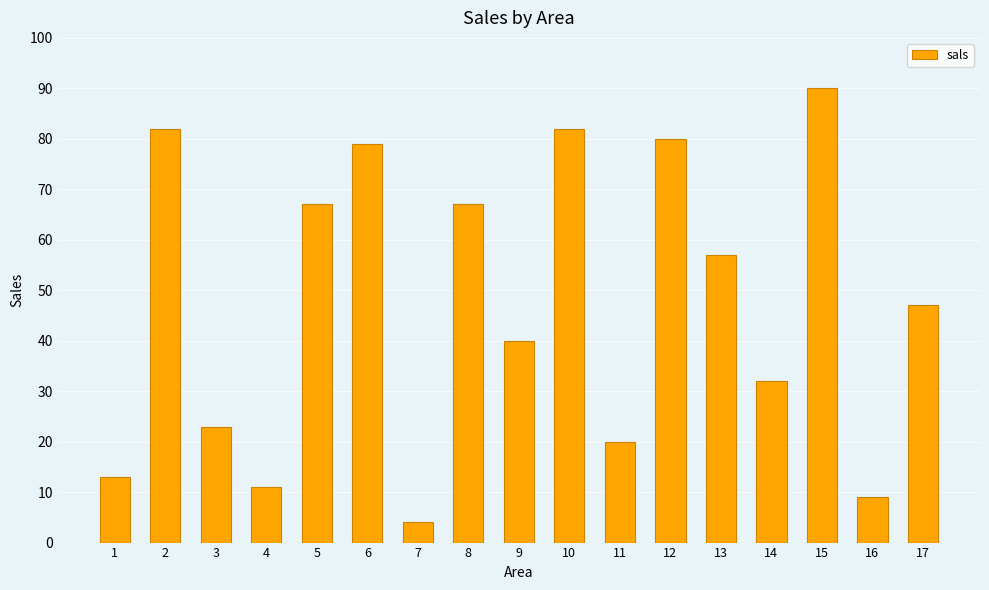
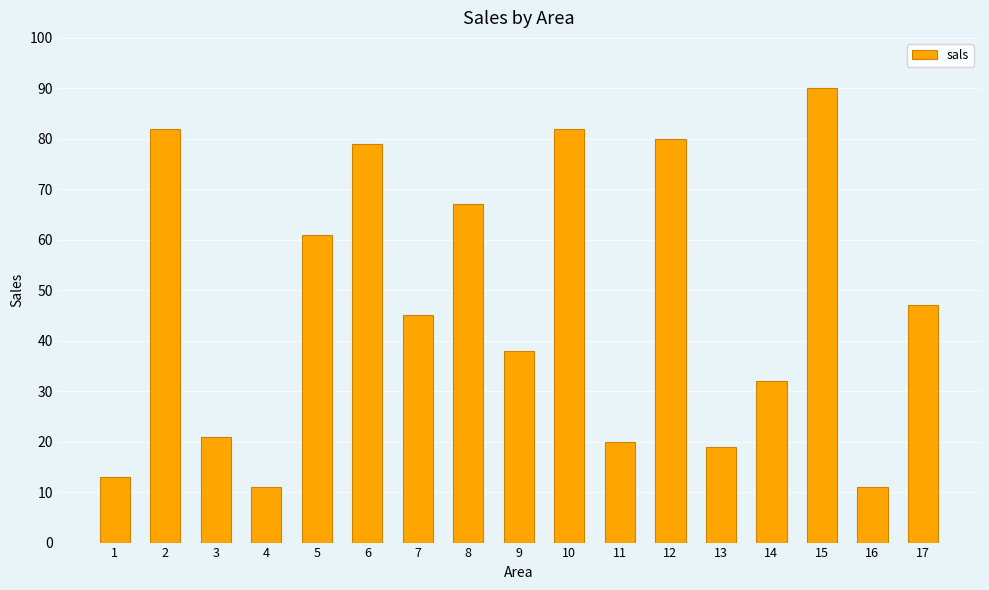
  {
    "1": 13,
    "2": 82,
-   "3": 23,
+   "3": 21,
    "4": 11,
-   "5": 67,
+   "5": 61,
    "6": 79,
-   "7": 4,
+   "7": 45,
    "8": 67,
-   "9": 40,
+   "9": 38,
    "10": 82,
    "11": 20,
    "12": 80,
-   "13": 57,
+   "13": 19,
    "14": 32,
    "15": 90,
-   "16": 9,
+   "16": 11,
    "17": 47
  }
